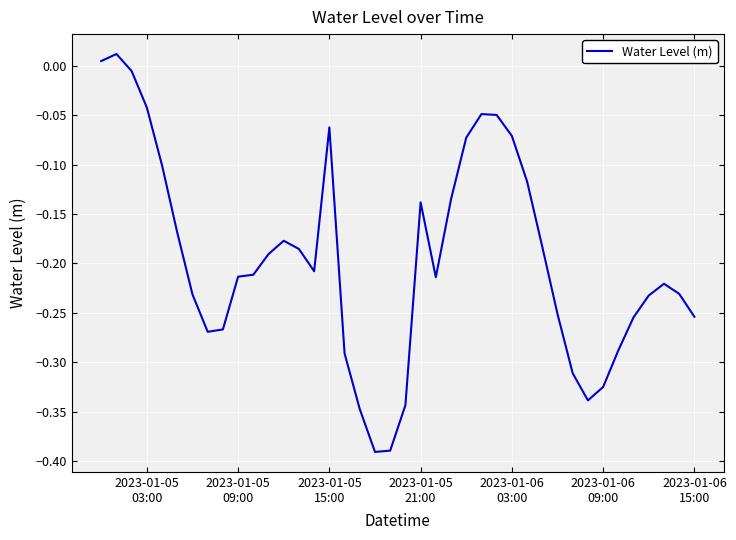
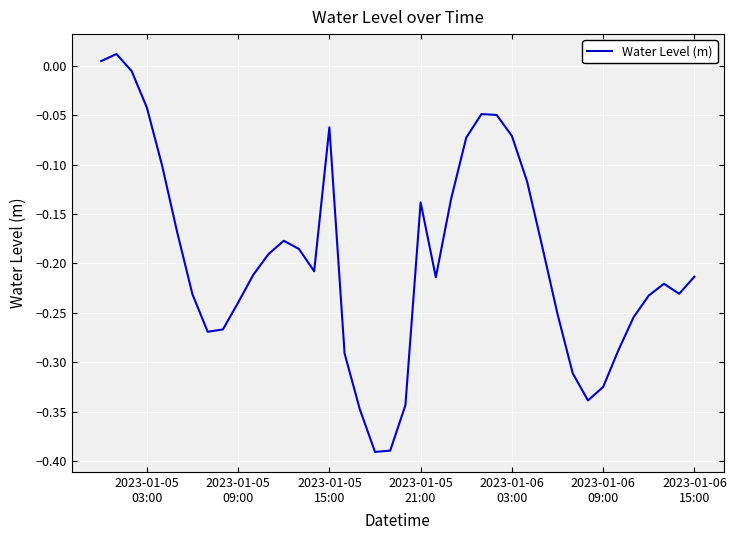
  {
    "2023-01-05 03:00": -0.04,
-   "2023-01-05 09:00": -0.21,
+   "2023-01-05 09:00": -0.24,
    "2023-01-05 15:00": -0.06,
    "2023-01-05 21:00": -0.14,
    "2023-01-06 03:00": -0.07,
    "2023-01-06 09:00": -0.32,
-   "2023-01-06 15:00": -0.25
+   "2023-01-06 15:00": -0.21
  }
